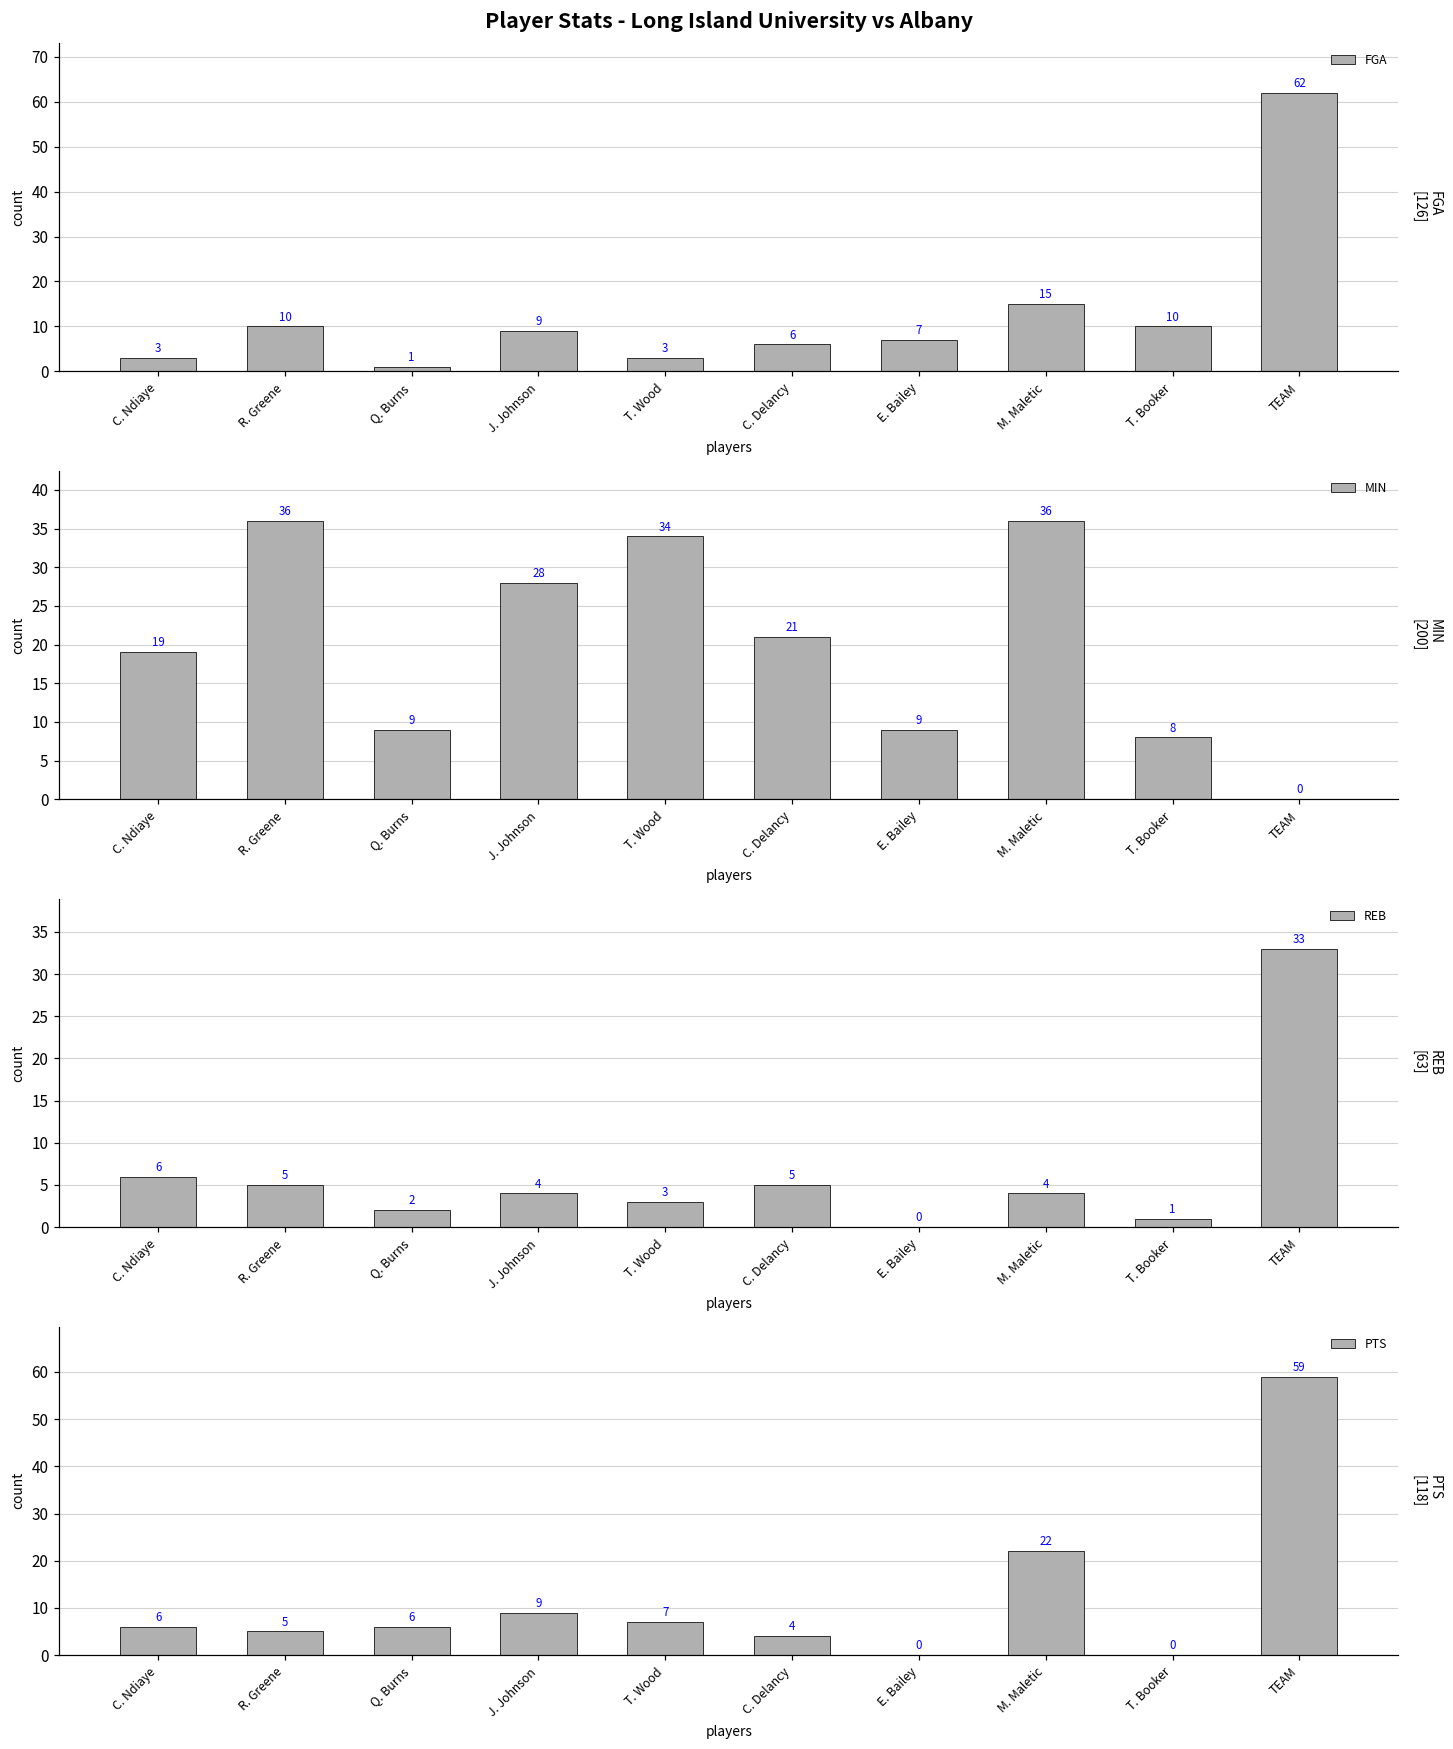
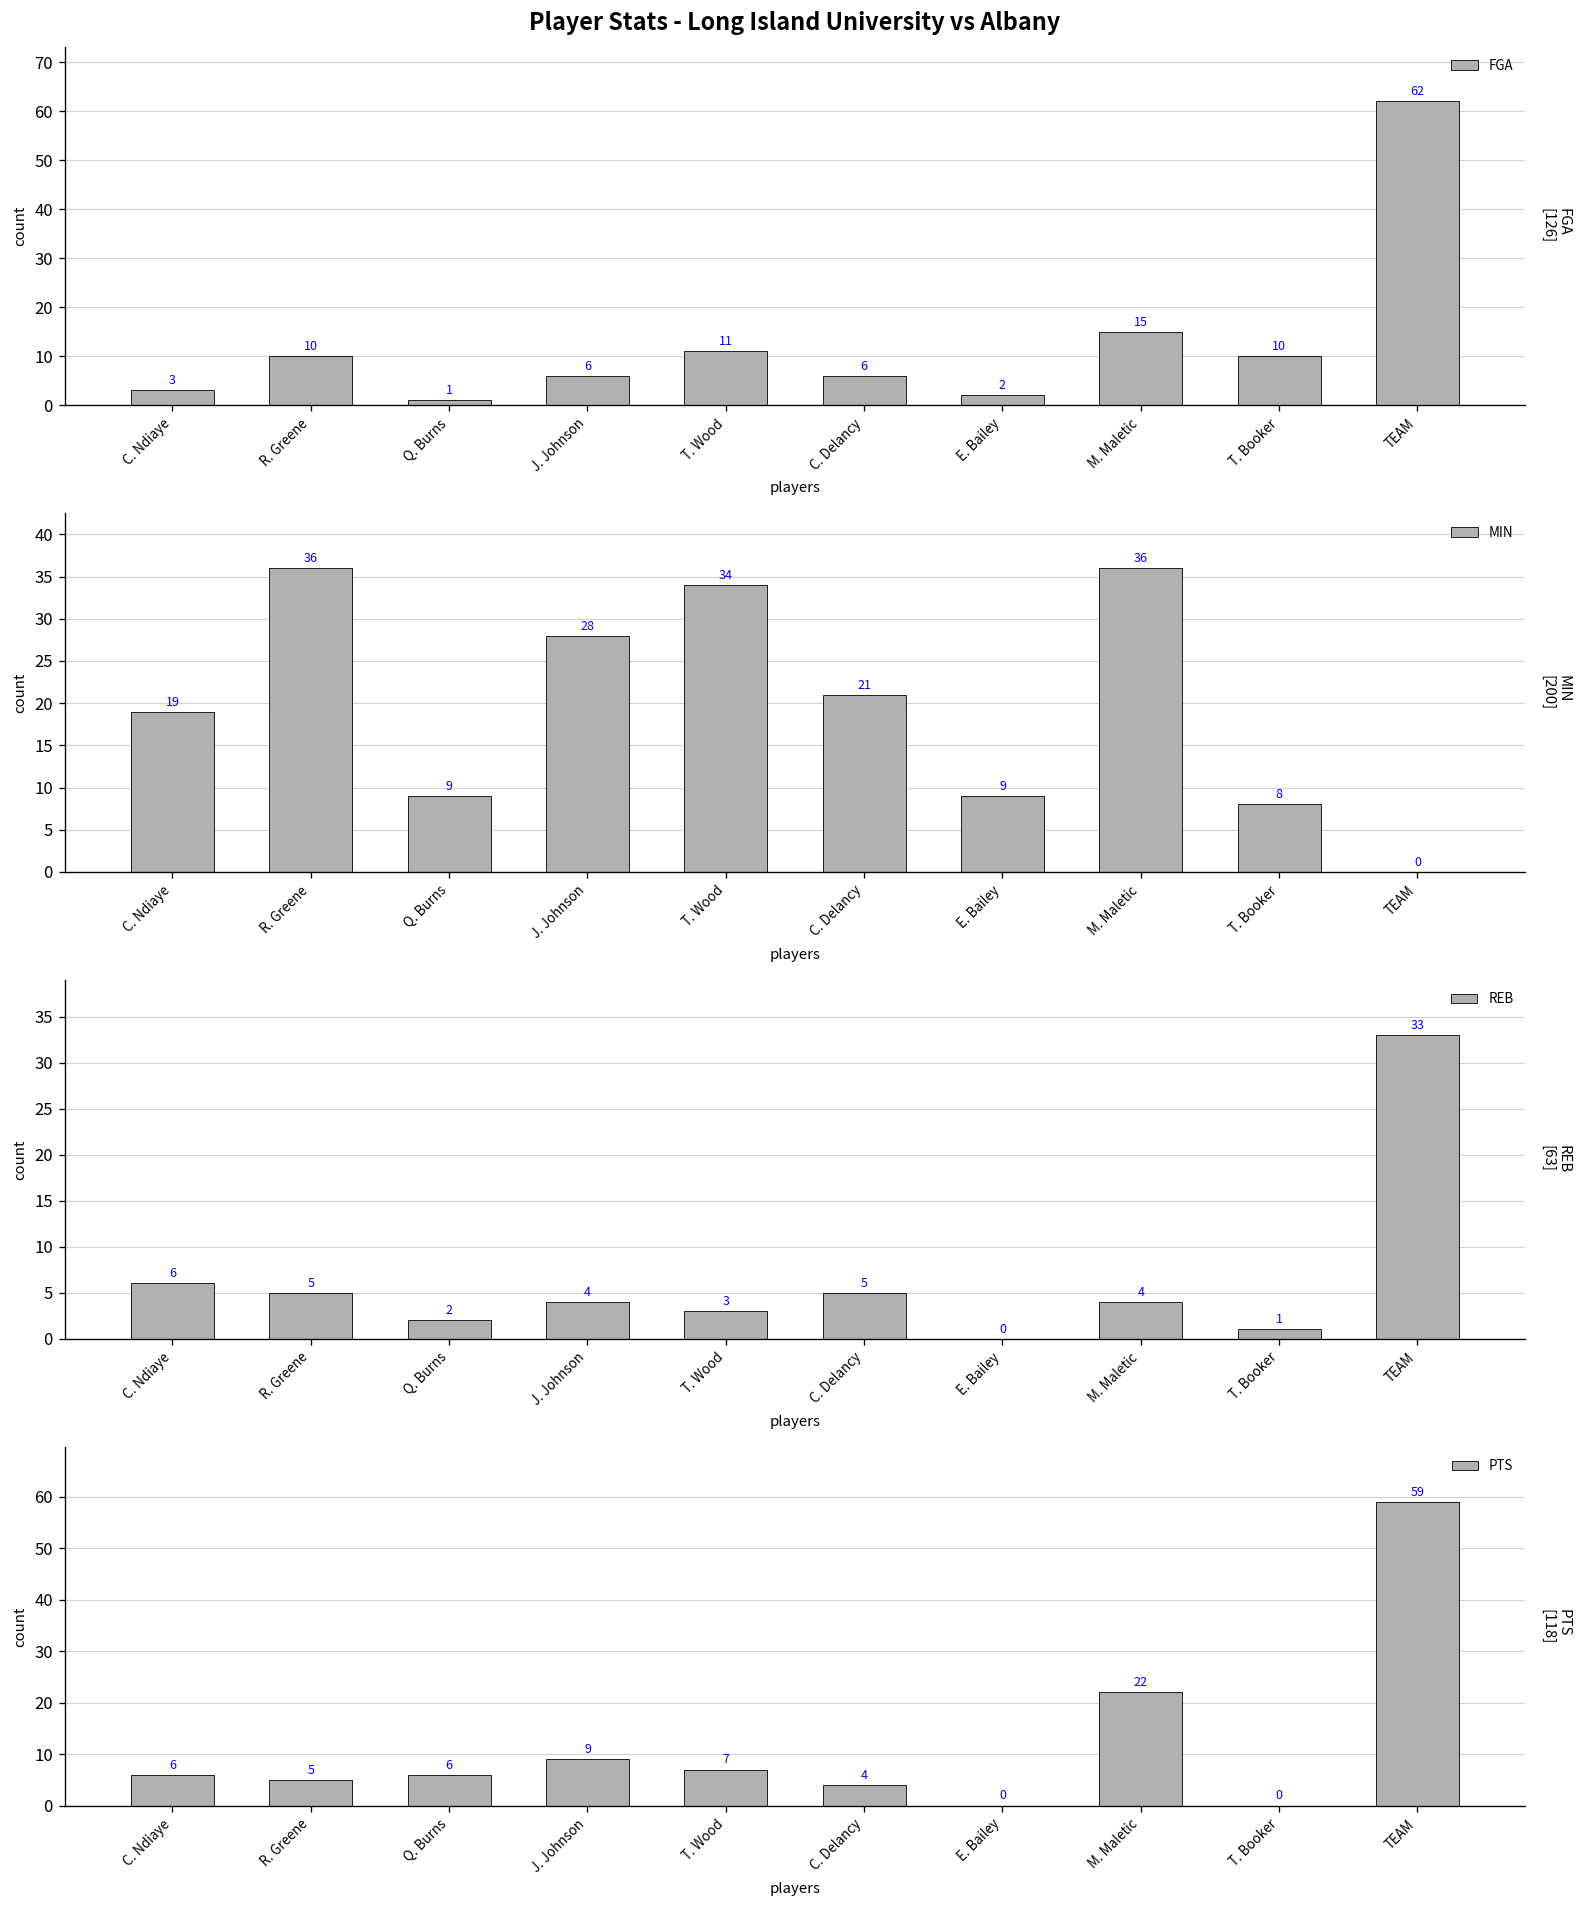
  {
    "Player Stats - Long Island University vs Albany": {
      "C. Ndiaye": 3,
      "R. Greene": 10,
      "Q. Burns": 1,
-     "J. Johnson": 9,
-     "T. Wood": 3,
+     "J. Johnson": 6,
+     "T. Wood": 11,
      "C. Delancy": 6,
-     "E. Bailey": 7,
+     "E. Bailey": 2,
      "M. Maletic": 15,
      "T. Booker": 10,
      "TEAM": 62
    }
  }
